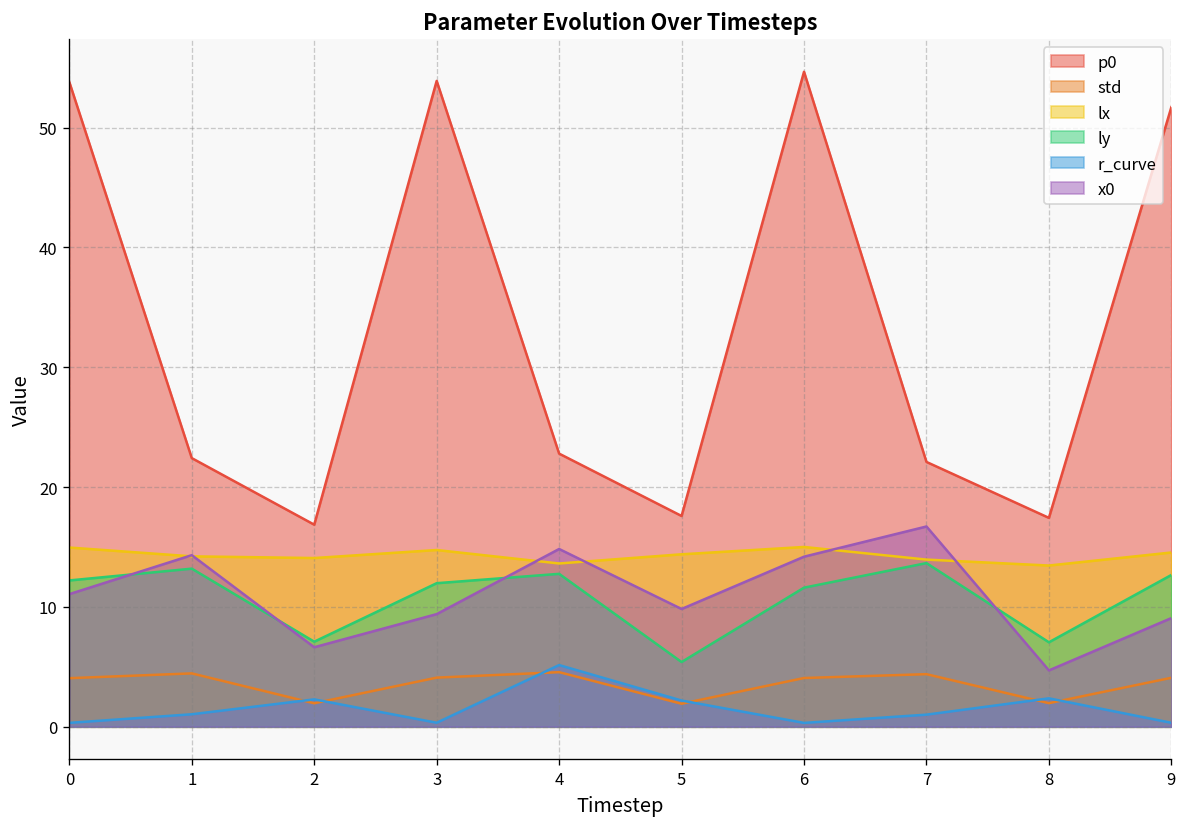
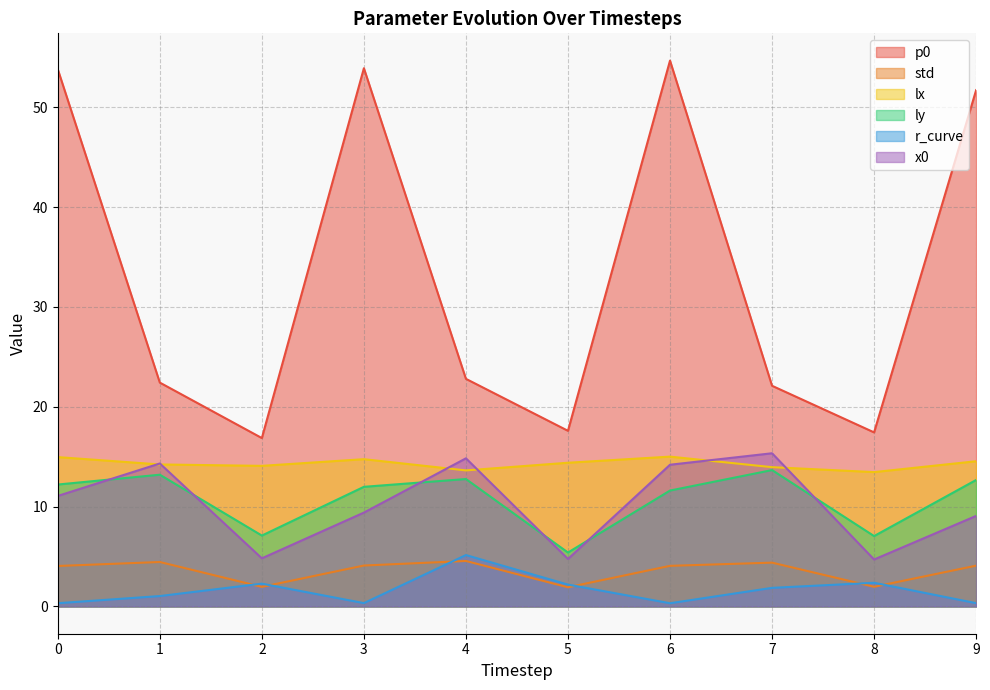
  {
    "ly": {
      "0": 12,
      "1": 13,
      "2": 7,
      "3": 12,
      "4": 13,
      "5": 5,
      "6": 12,
      "7": 14,
      "8": 7,
      "9": 13
    },
    "r_curve": {
      "0": 0,
      "1": 1,
      "2": 2,
      "3": 0,
      "4": 5,
      "5": 2,
      "6": 0,
-     "7": 1,
+     "7": 2,
      "8": 2,
      "9": 0
    },
    "x0": {
      "0": 11,
-     "2": 7,
+     "2": 5,
      "3": 9,
      "4": 15,
-     "5": 10,
+     "5": 5,
      "6": 14,
-     "7": 17,
+     "7": 15,
      "8": 5,
      "9": 9
    }
  }
